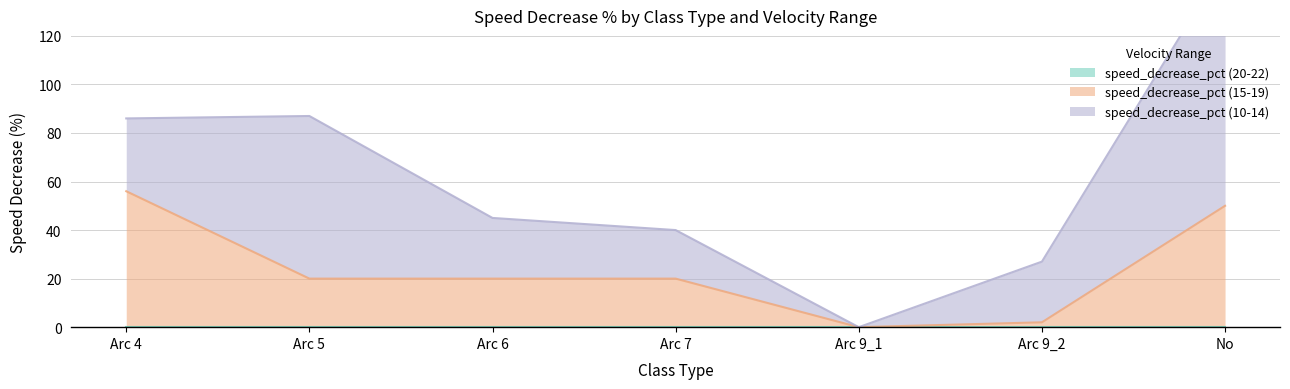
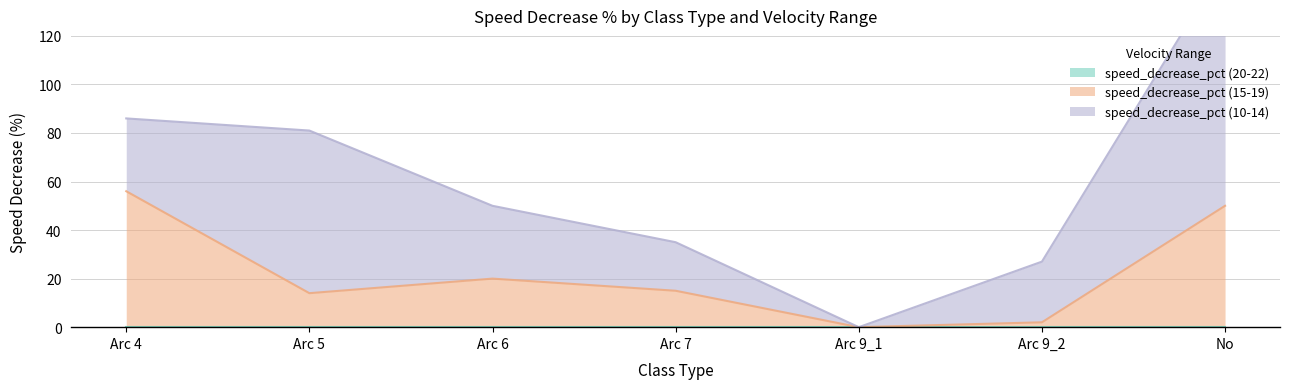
  {
    "speed_decrease_pct (20-22)": {
      "Arc 4": 0,
      "Arc 5": 0,
      "Arc 6": 0,
      "Arc 7": 0,
      "Arc 9_2": 0,
      "No": 0
    },
    "speed_decrease_pct (15-19)": {
      "Arc 4": 56,
-     "Arc 5": 20,
+     "Arc 5": 14,
      "Arc 6": 20,
-     "Arc 7": 20,
+     "Arc 7": 15,
      "Arc 9_2": 2,
      "No": 50
    },
    "speed_decrease_pct (10-14)": {
      "Arc 4": 30,
      "Arc 5": 67,
-     "Arc 6": 25,
+     "Arc 6": 30,
      "Arc 7": 20,
      "Arc 9_2": 25
    }
  }
